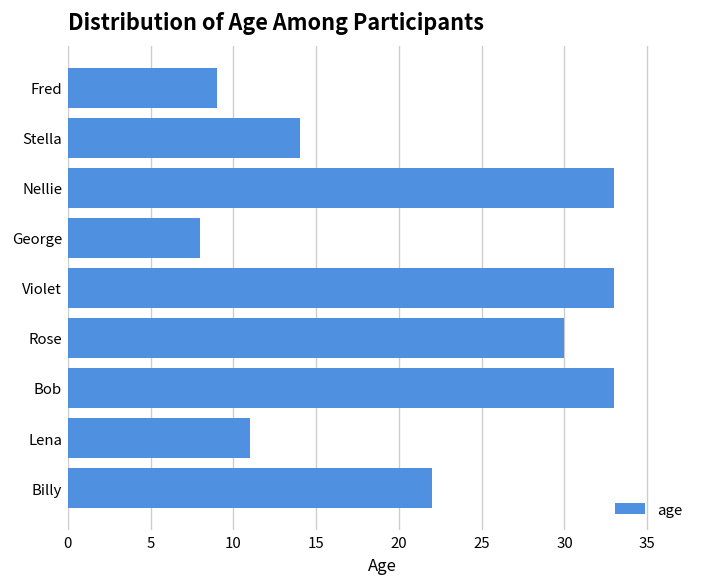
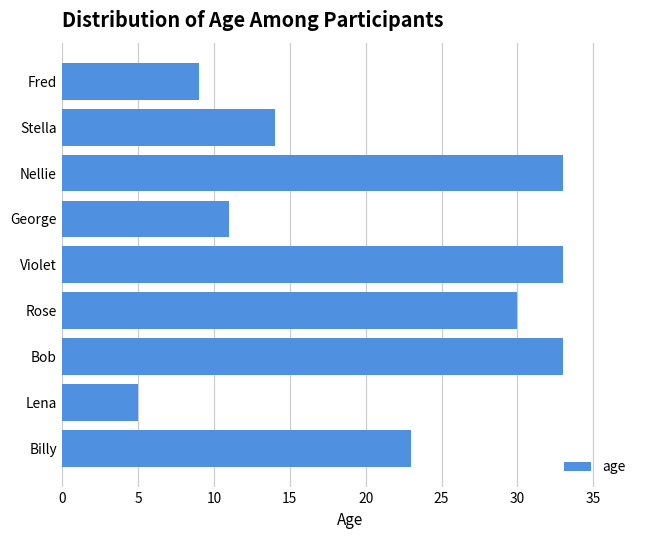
  {
    "Fred": 9,
    "Stella": 14,
    "Nellie": 33,
-   "George": 8,
+   "George": 11,
    "Violet": 33,
    "Rose": 30,
    "Bob": 33,
-   "Lena": 11,
-   "Billy": 22
+   "Lena": 5,
+   "Billy": 23
  }
